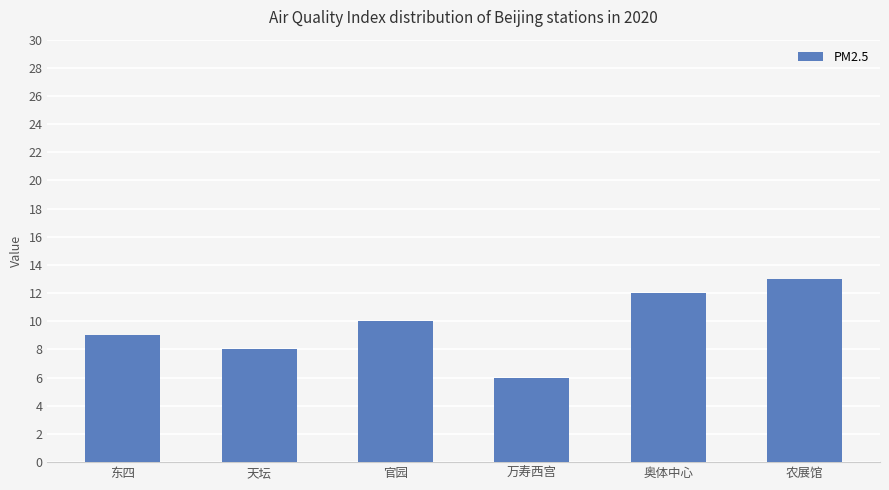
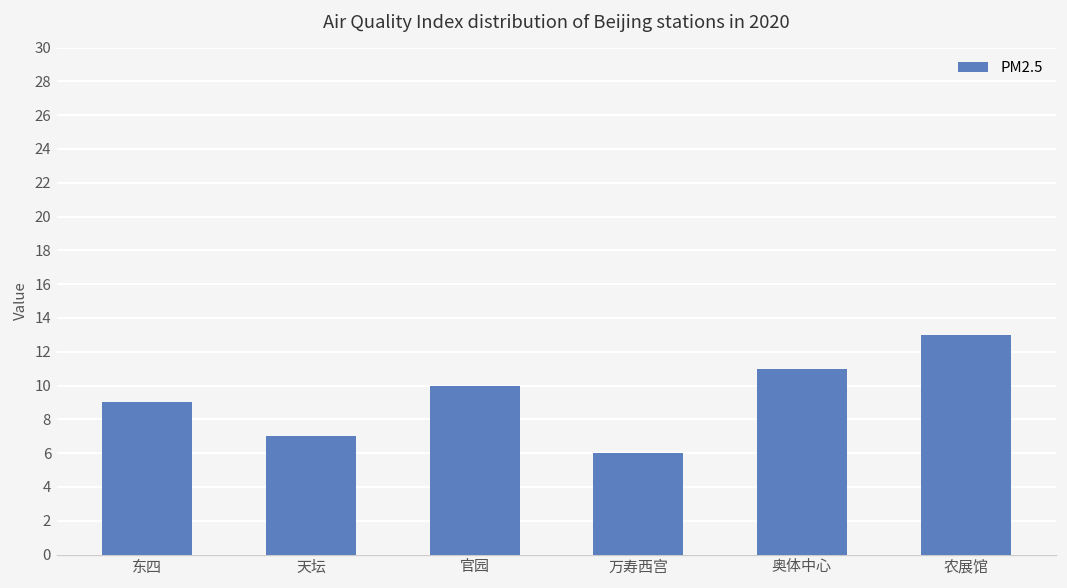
  {
    "东四": 9,
-   "天坛": 8,
+   "天坛": 7,
    "官园": 10,
    "万寿西宫": 6,
-   "奥体中心": 12,
+   "奥体中心": 11,
    "农展馆": 13
  }
